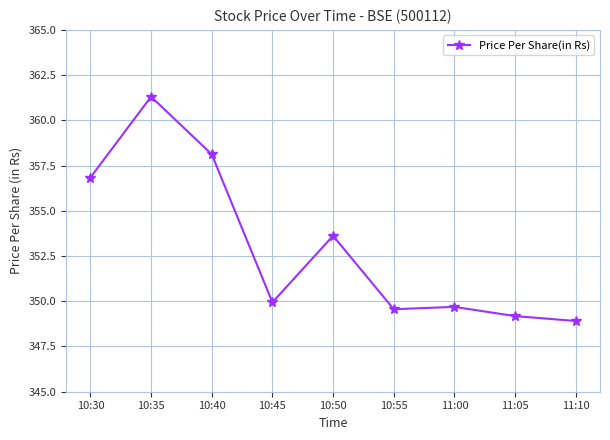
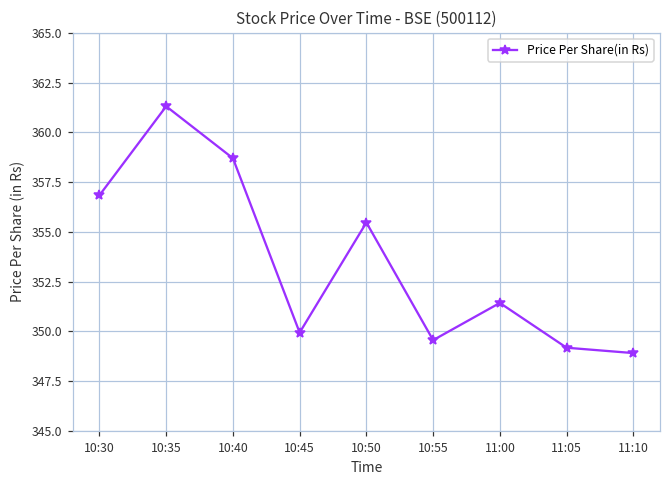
  {
    "10:30": 356.8,
    "10:35": 361.3,
-   "10:40": 358.1,
+   "10:40": 358.7,
    "10:45": 349.9,
-   "10:50": 353.6,
+   "10:50": 355.5,
    "10:55": 349.6,
-   "11:00": 349.7,
+   "11:00": 351.4,
    "11:05": 349.2,
    "11:10": 348.9
  }
